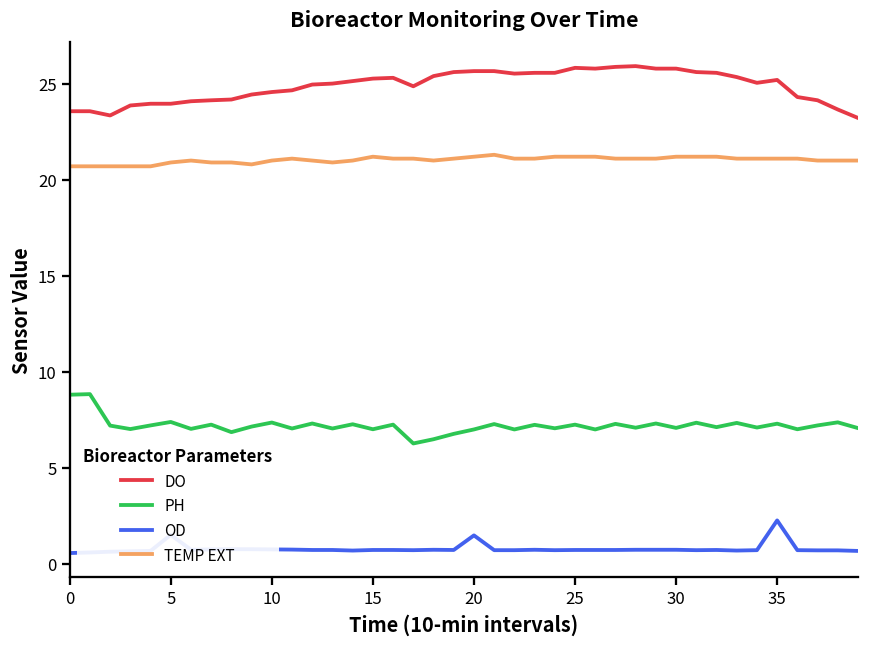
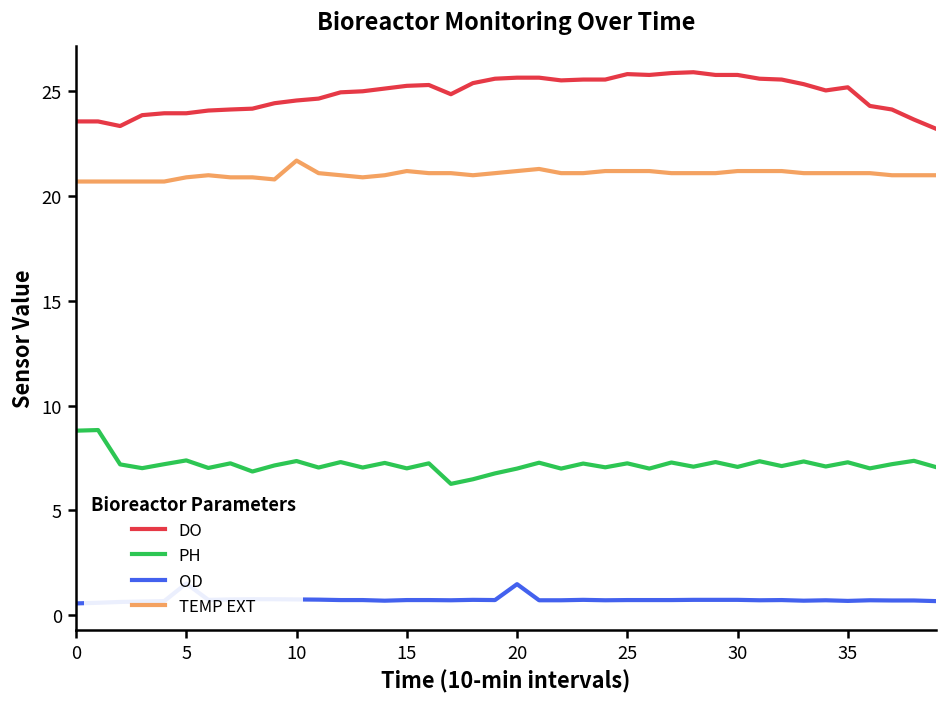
  {
    "DO": {
      "0": 23.6,
      "5": 24.0,
      "10": 24.6,
      "15": 25.3,
      "20": 25.7,
      "25": 25.8,
      "30": 25.8,
      "35": 25.2
    },
    "PH": {
      "0": 8.8,
      "5": 7.4,
      "10": 7.4,
      "15": 7.0,
      "20": 7.0,
      "25": 7.2,
      "30": 7.1,
      "35": 7.3
    },
    "OD": {
      "0": 0.6,
      "15": 0.7,
      "20": 1.5,
      "25": 0.7,
      "30": 0.7,
-     "35": 2.3
+     "35": 0.7
    },
    "TEMP EXT": {
      "0": 20.7,
      "5": 20.9,
-     "10": 21.0,
+     "10": 21.7,
      "15": 21.2,
      "20": 21.2,
      "25": 21.2,
      "30": 21.2,
      "35": 21.1
    }
  }
